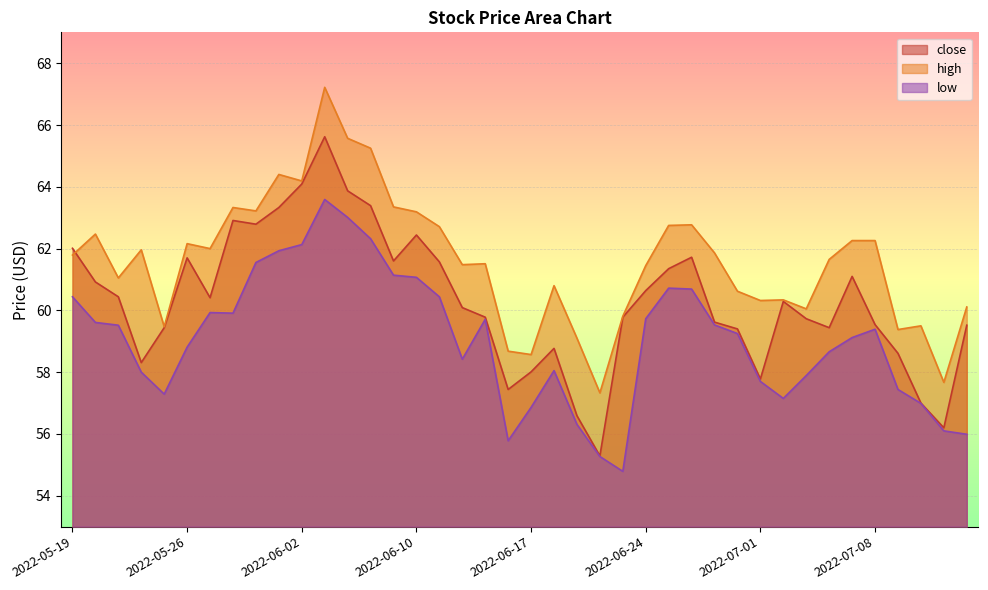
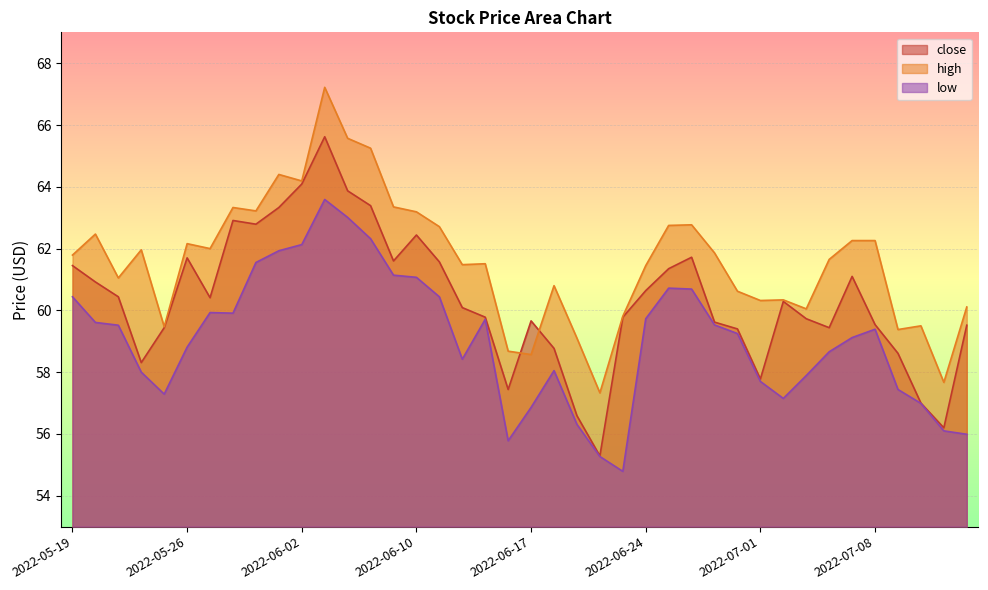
  {
    "close": {
-     "2022-05-19": 62.0,
+     "2022-05-19": 61.5,
      "2022-05-26": 61.7,
      "2022-06-02": 64.1,
      "2022-06-10": 62.4,
-     "2022-06-17": 58.0,
+     "2022-06-17": 59.7,
      "2022-06-24": 60.6,
      "2022-07-08": 59.5
    },
    "high": {
      "2022-05-19": 61.8,
      "2022-05-26": 62.2,
      "2022-06-02": 64.2,
      "2022-06-10": 63.2,
      "2022-06-17": 58.6,
      "2022-06-24": 61.5,
      "2022-07-01": 60.3,
      "2022-07-08": 62.3
    },
    "low": {
      "2022-05-19": 60.4,
      "2022-05-26": 58.8,
      "2022-06-02": 62.1,
      "2022-06-10": 61.1,
      "2022-06-17": 56.9,
      "2022-06-24": 59.7,
      "2022-07-08": 59.4
    }
  }
